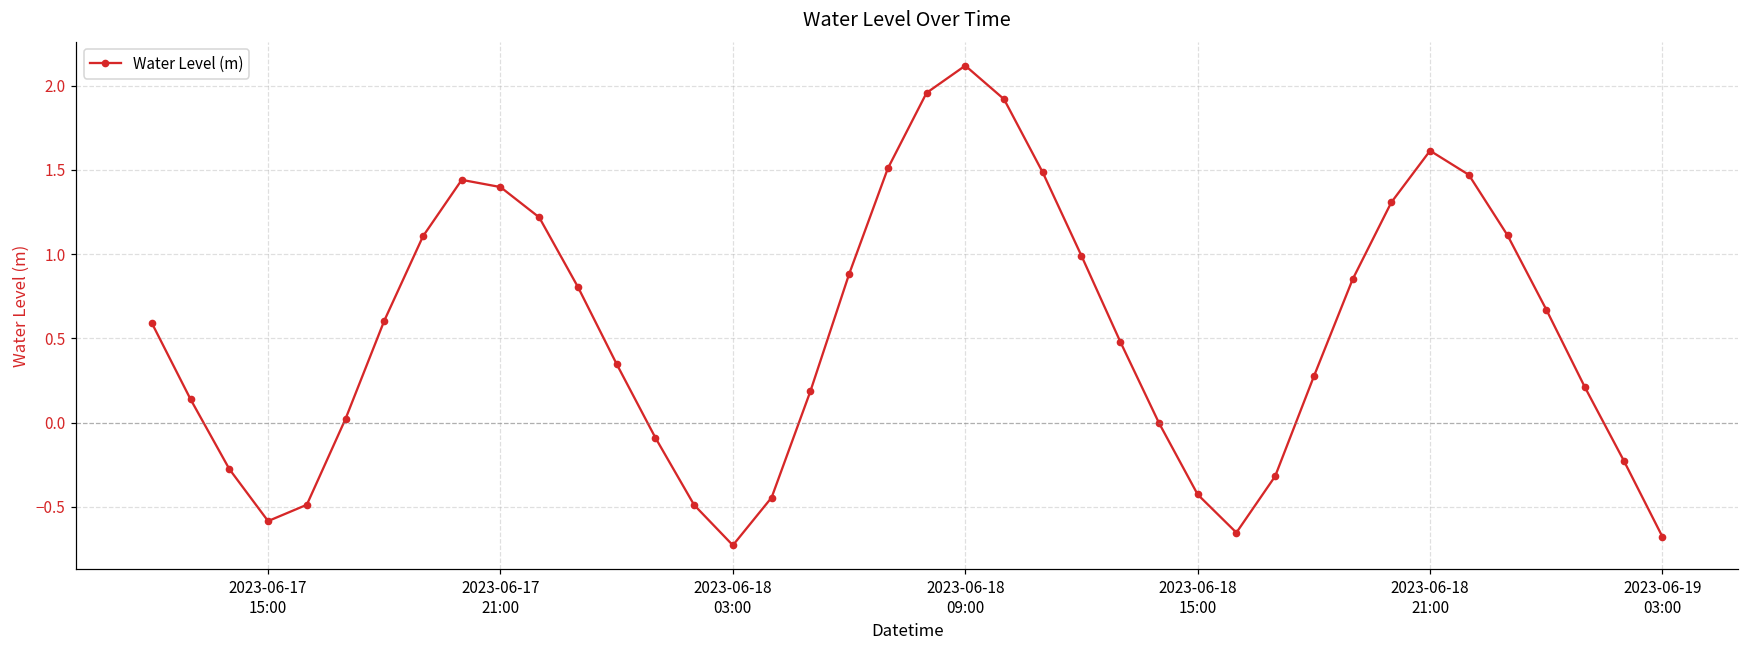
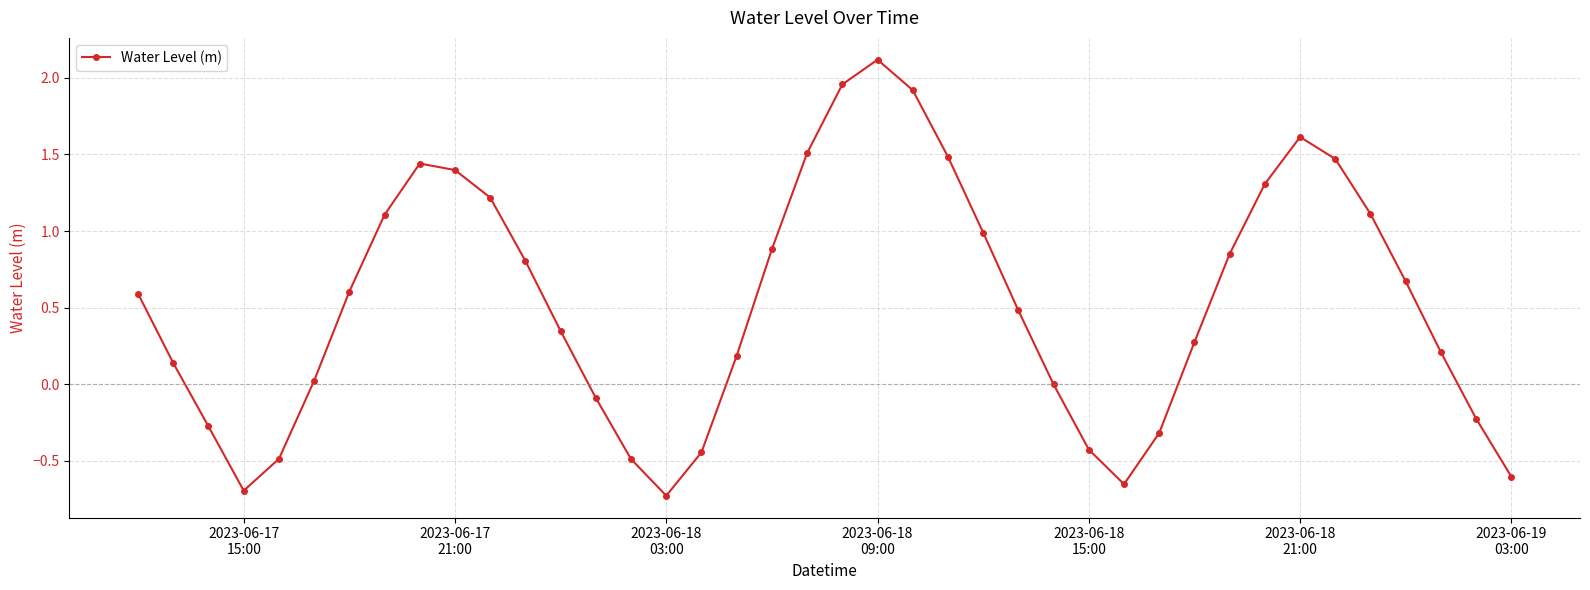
  {
-   "2023-06-17 15:00": -0.58,
+   "2023-06-17 15:00": -0.70,
    "2023-06-17 21:00": 1.40,
    "2023-06-18 03:00": -0.73,
    "2023-06-18 09:00": 2.12,
    "2023-06-18 15:00": -0.43,
    "2023-06-18 21:00": 1.61,
-   "2023-06-19 03:00": -0.68
+   "2023-06-19 03:00": -0.60
  }
